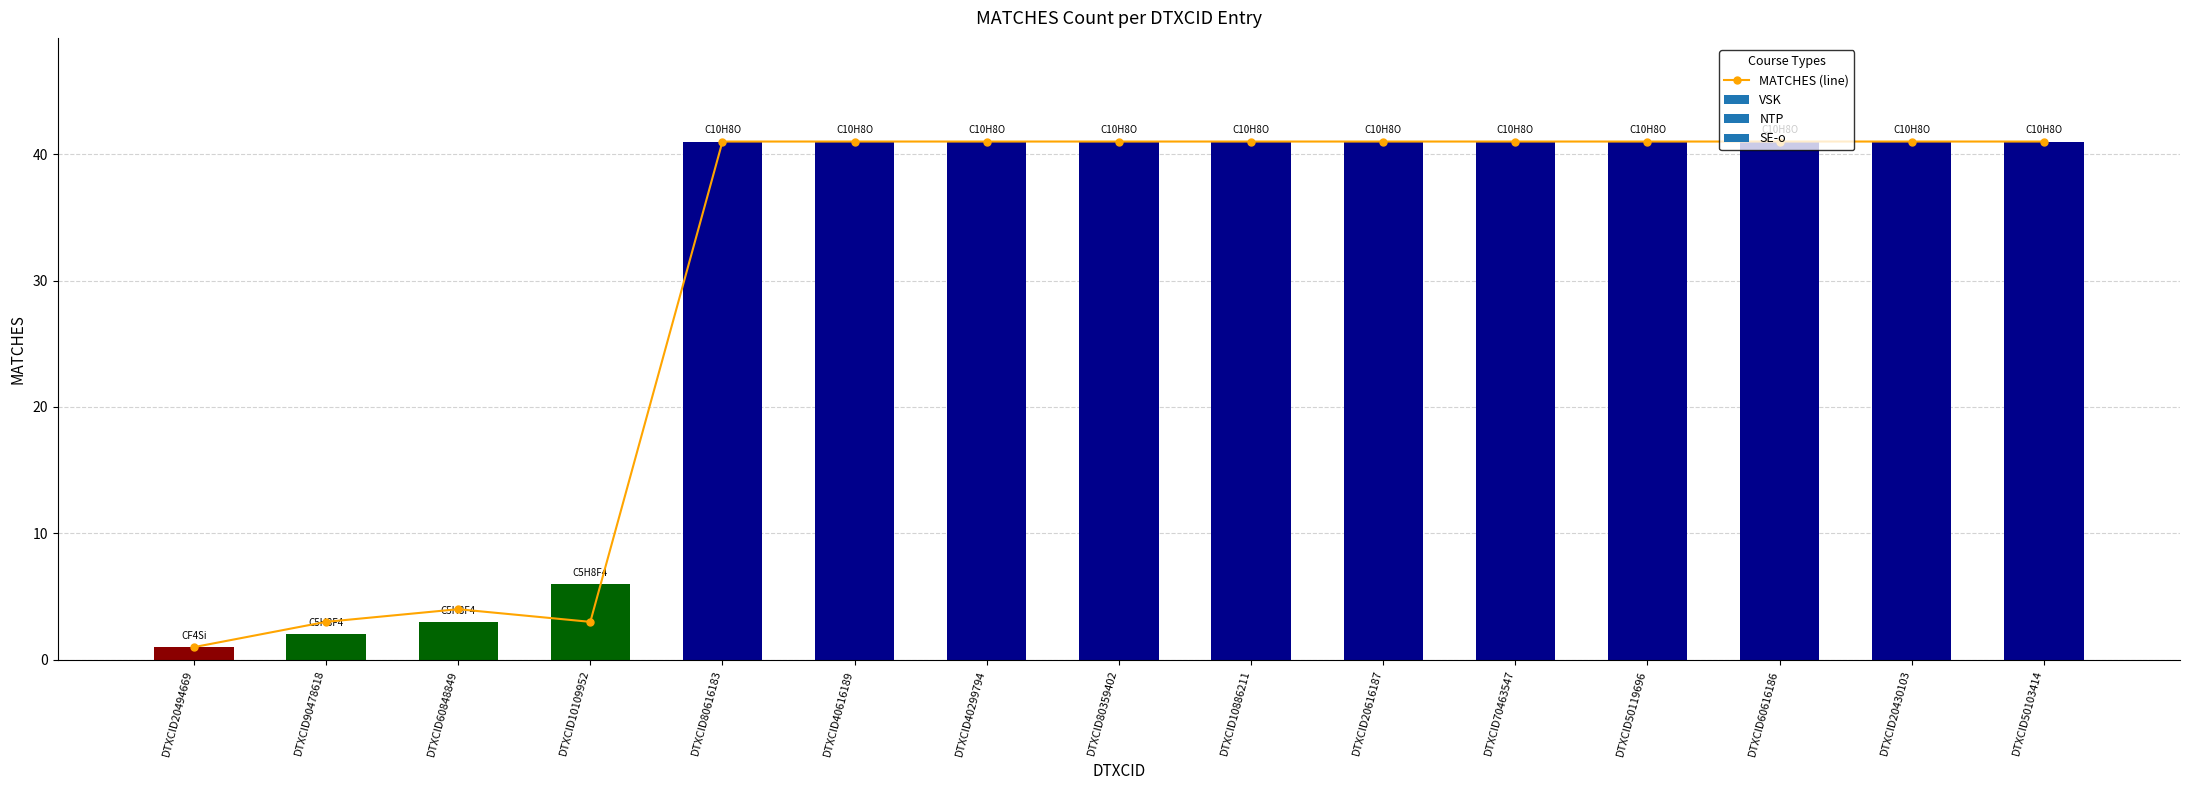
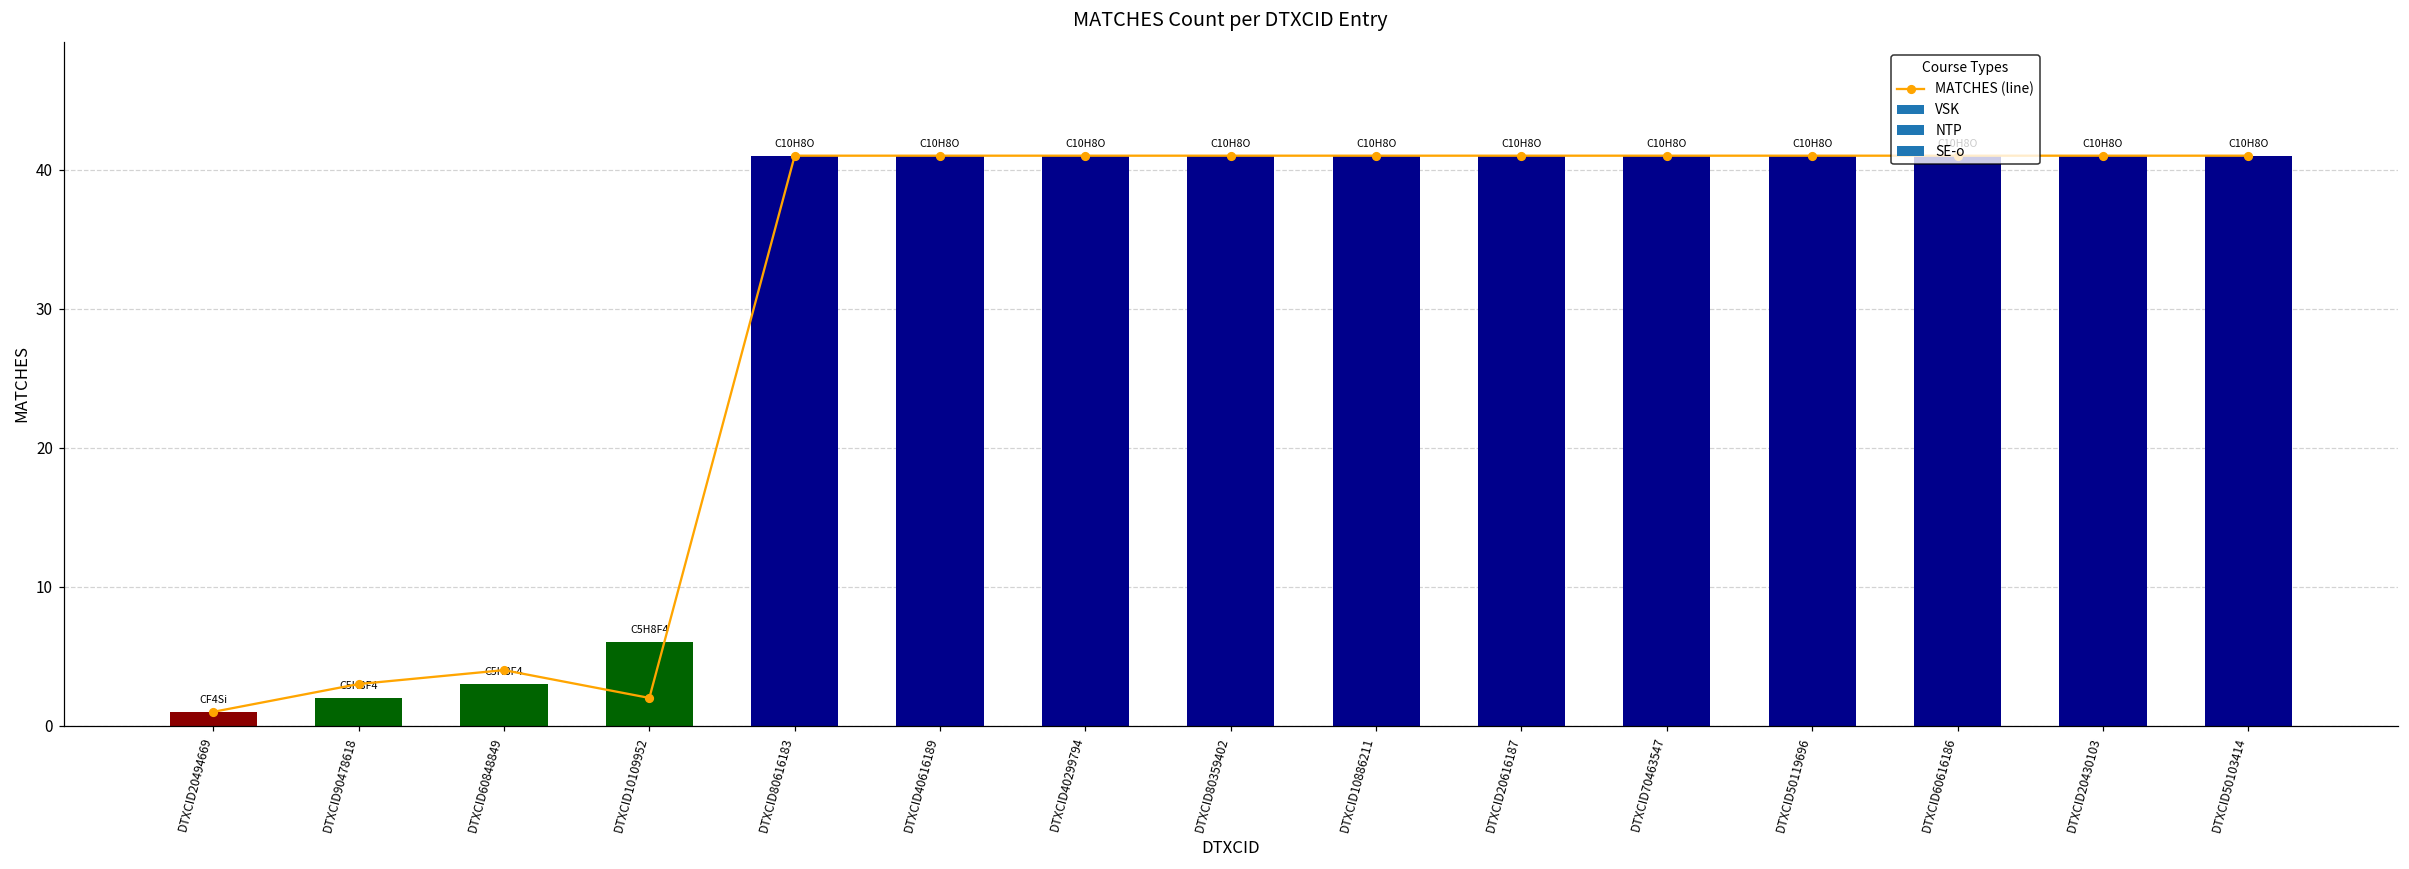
  {
    "MATCHES (line)": {
      "DTXCID20494669": 1,
      "DTXCID90478618": 3,
      "DTXCID60848849": 4,
-     "DTXCID10109952": 3,
+     "DTXCID10109952": 2,
      "DTXCID80616183": 41,
      "DTXCID40616189": 41,
      "DTXCID40299794": 41,
      "DTXCID80359402": 41,
      "DTXCID10886211": 41,
      "DTXCID20616187": 41,
      "DTXCID70463547": 41,
      "DTXCID50119696": 41,
      "DTXCID20430103": 41,
      "DTXCID50103414": 41
    }
  }
